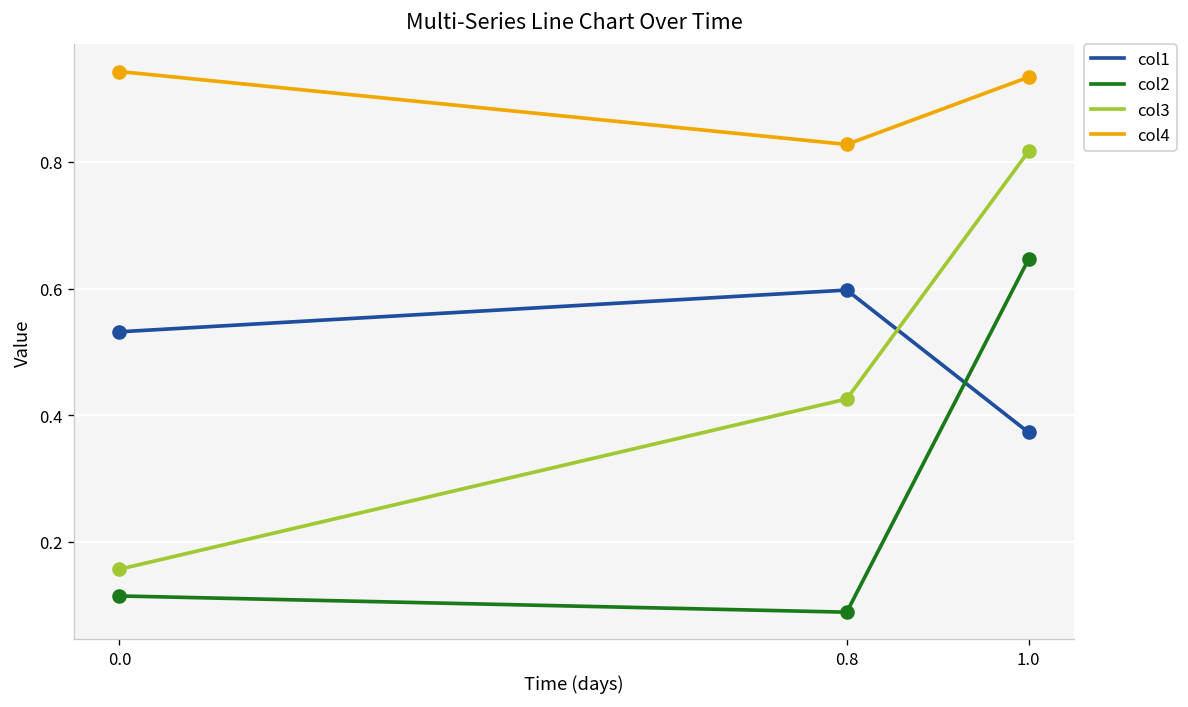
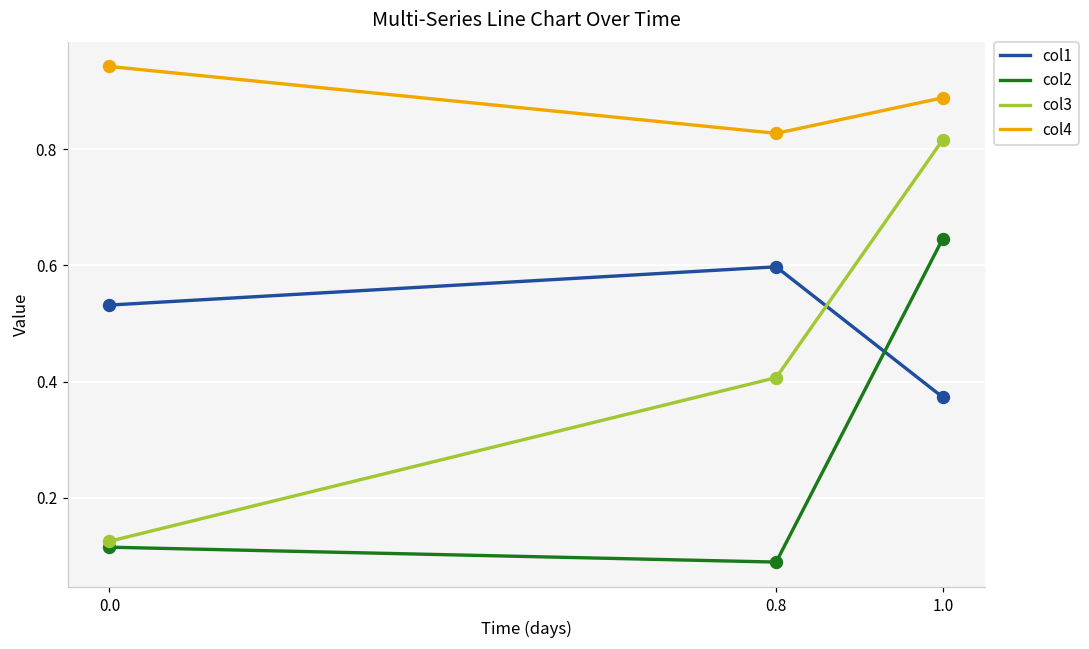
  {
    "col1": {
      "0.0": 0.53,
      "0.8": 0.60,
      "1.0": 0.37
    },
    "col2": {
      "0.0": 0.11,
      "0.8": 0.09,
      "1.0": 0.65
    },
    "col3": {
-     "0.0": 0.16,
-     "0.8": 0.43,
+     "0.0": 0.12,
+     "0.8": 0.41,
      "1.0": 0.82
    },
    "col4": {
      "0.0": 0.94,
      "0.8": 0.83,
-     "1.0": 0.93
+     "1.0": 0.89
    }
  }
